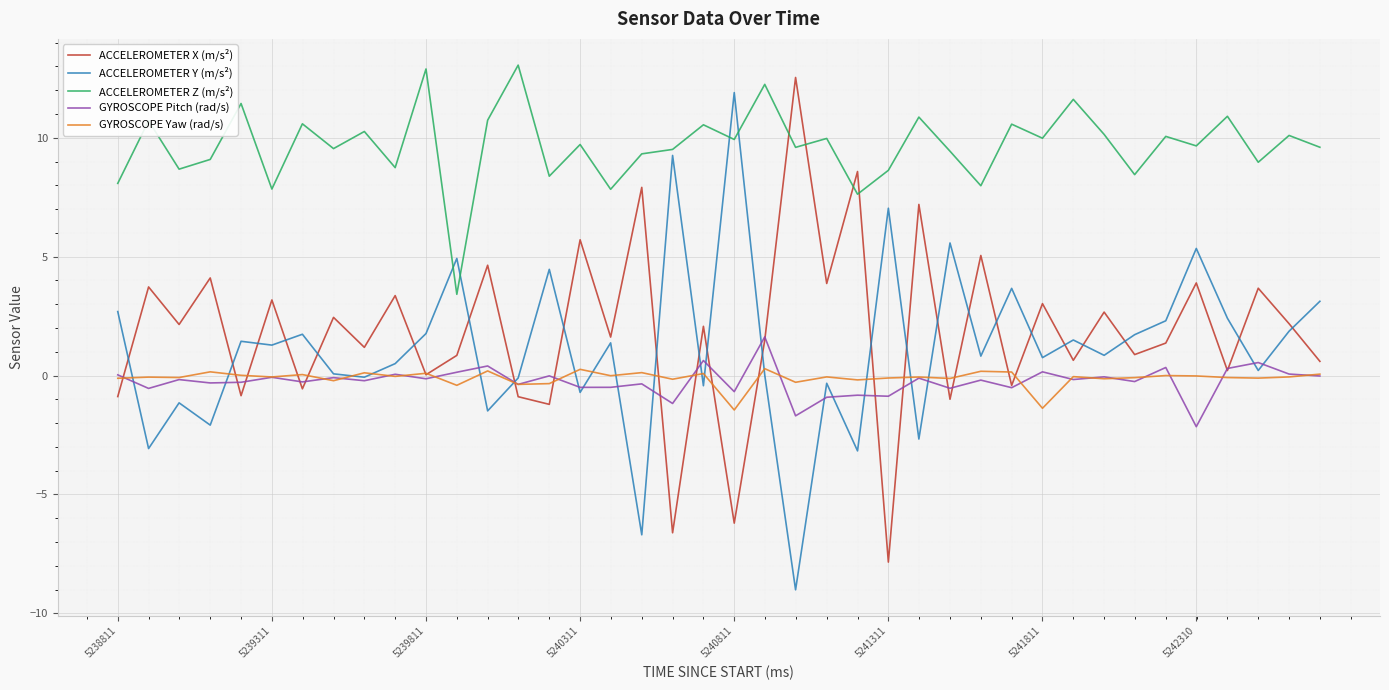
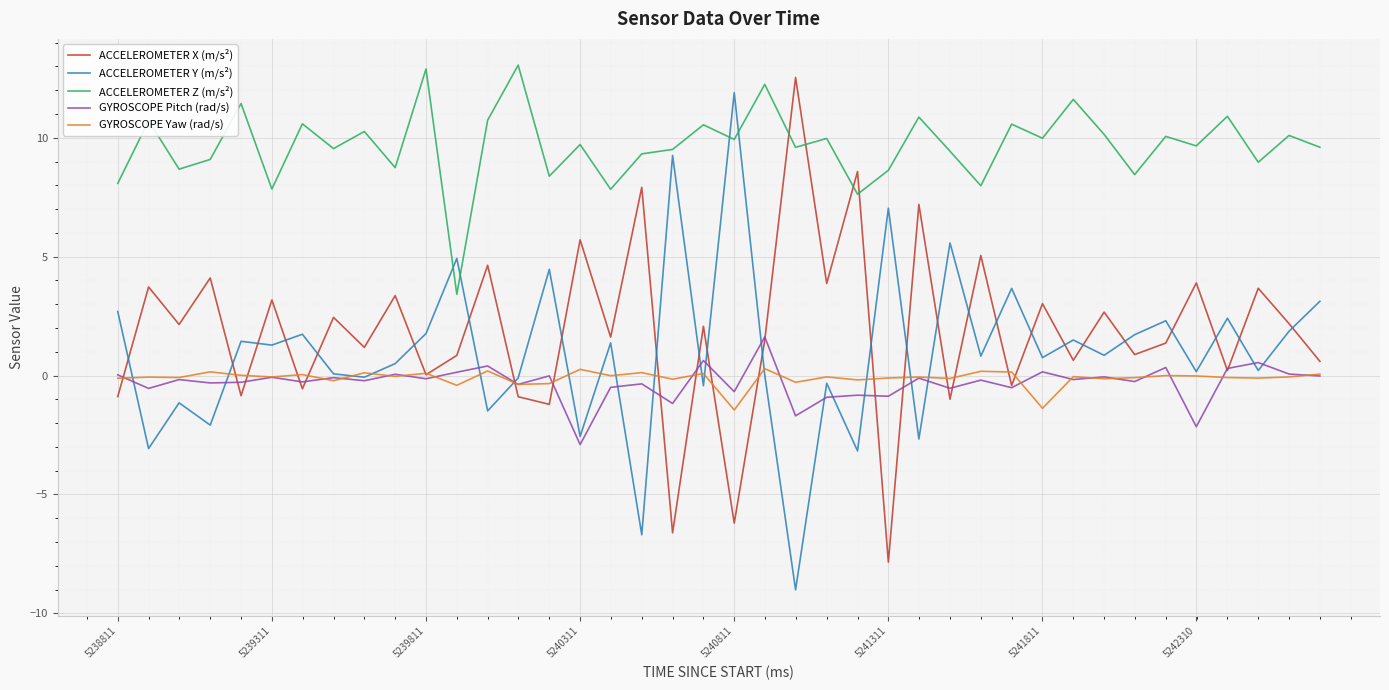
  {
    "ACCELEROMETER X (m/s²)": {
      "5238811": -0.9,
      "5239311": 3.2,
      "5240311": 5.7,
      "5240811": -6.2,
      "5241311": -7.8,
      "5241811": 3.0,
      "5242310": 3.9
    },
    "ACCELEROMETER Y (m/s²)": {
      "5238811": 2.7,
      "5239311": 1.3,
      "5239811": 1.8,
-     "5240311": -0.7,
+     "5240311": -2.6,
      "5240811": 11.9,
      "5241311": 7.0,
      "5241811": 0.8,
-     "5242310": 5.3
+     "5242310": 0.2
    },
    "ACCELEROMETER Z (m/s²)": {
      "5238811": 8.1,
      "5239311": 7.8,
      "5239811": 12.9,
      "5240311": 9.7,
      "5240811": 9.9,
      "5241311": 8.6,
      "5241811": 10.0,
      "5242310": 9.7
    },
    "GYROSCOPE Pitch (rad/s)": {
      "5238811": 0.0,
      "5239811": -0.1,
-     "5240311": -0.5,
+     "5240311": -2.9,
      "5240811": -0.7,
      "5241311": -0.9,
      "5241811": 0.2,
      "5242310": -2.2
    },
    "GYROSCOPE Yaw (rad/s)": {
      "5238811": -0.1,
      "5240311": 0.3,
      "5240811": -1.5,
      "5241311": -0.1,
      "5241811": -1.4,
      "5242310": 0.0
    }
  }
